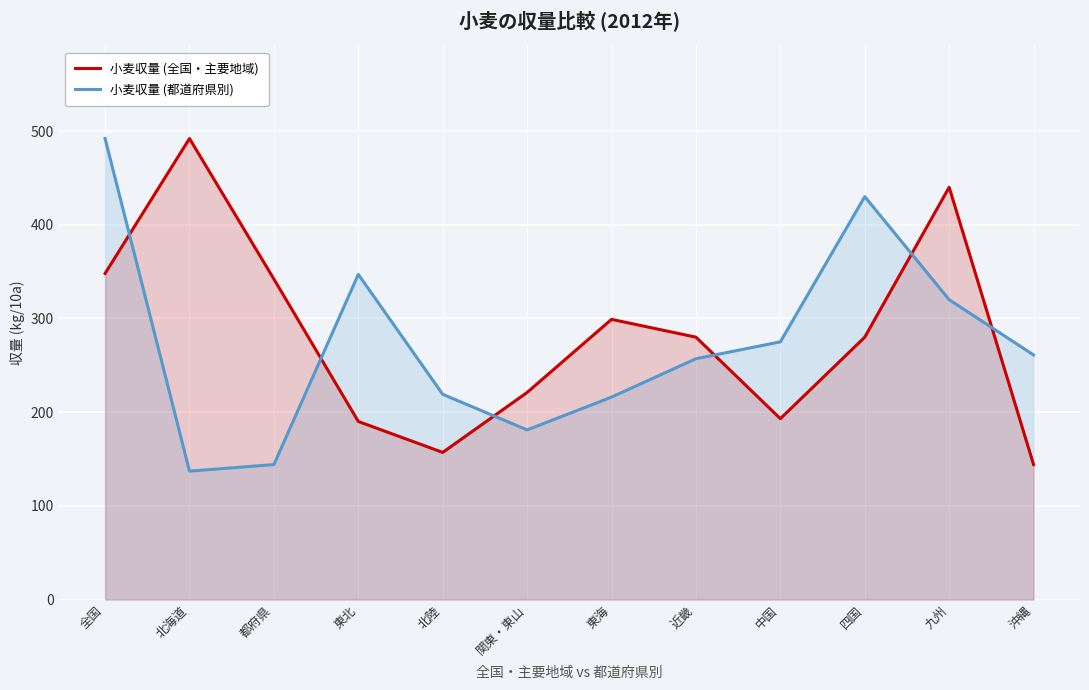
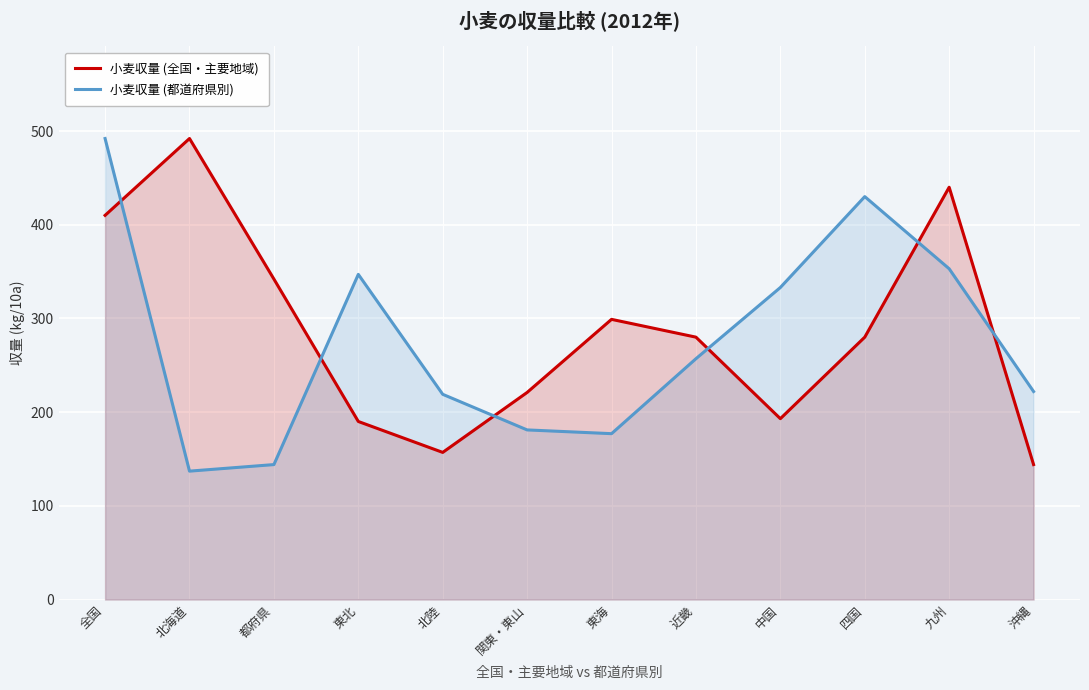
  {
    "小麦収量 (全国・主要地域)": {
-     "全国": 350,
+     "全国": 410,
      "北海道": 490,
      "都府県": 340,
      "東北": 190,
      "北陸": 160,
      "関東・東山": 220,
      "東海": 300,
      "近畿": 280,
      "中国": 190,
      "四国": 280,
      "九州": 440,
      "沖縄": 140
    },
    "小麦収量 (都道府県別)": {
      "全国": 490,
      "北海道": 140,
      "都府県": 140,
      "東北": 350,
      "北陸": 220,
      "関東・東山": 180,
-     "東海": 220,
+     "東海": 180,
      "近畿": 260,
-     "中国": 280,
+     "中国": 330,
      "四国": 430,
-     "九州": 320,
-     "沖縄": 260
+     "九州": 350,
+     "沖縄": 220
    }
  }
